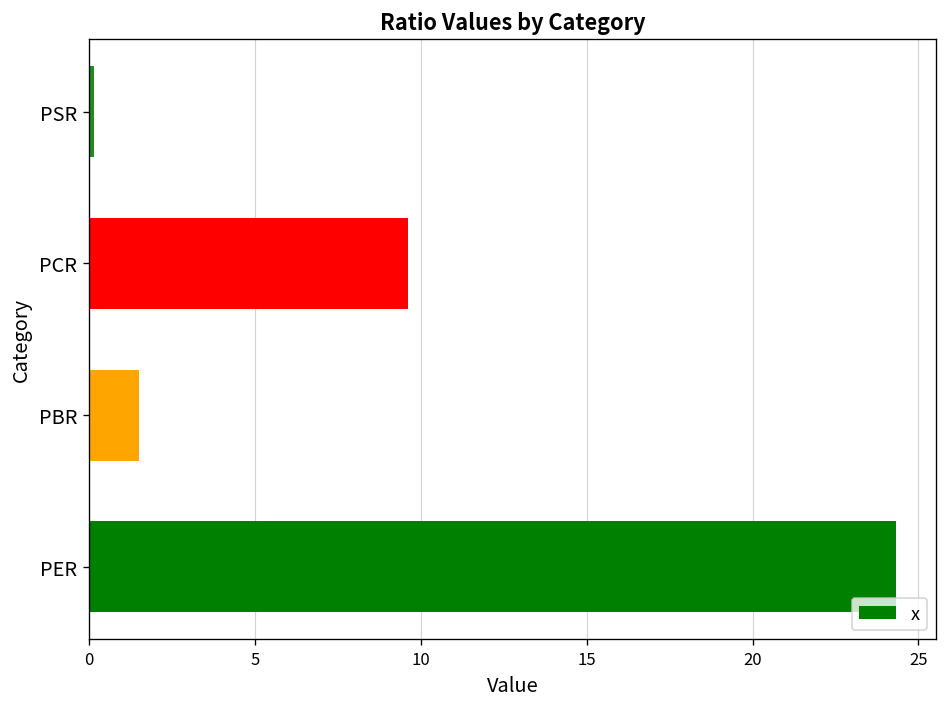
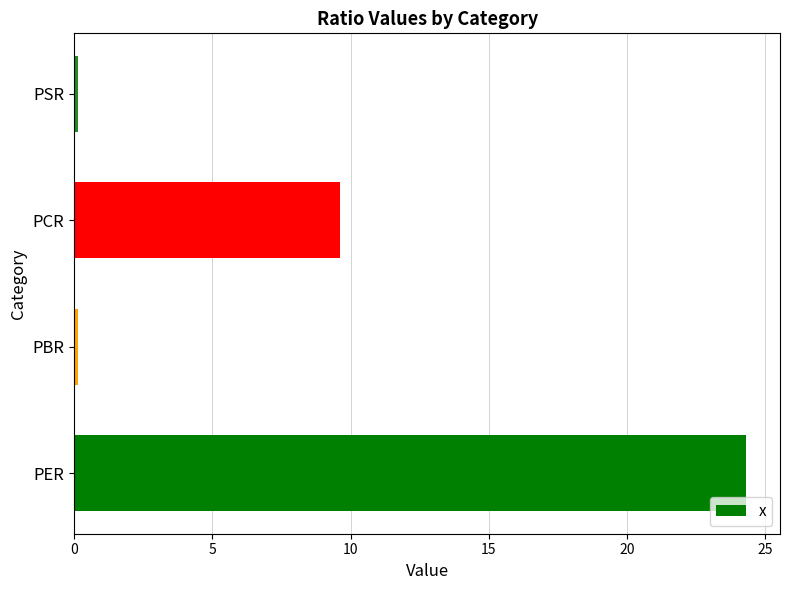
  {
    "PSR": 0.1,
    "PCR": 9.6,
-   "PBR": 1.5,
+   "PBR": 0.1,
    "PER": 24.3
  }
